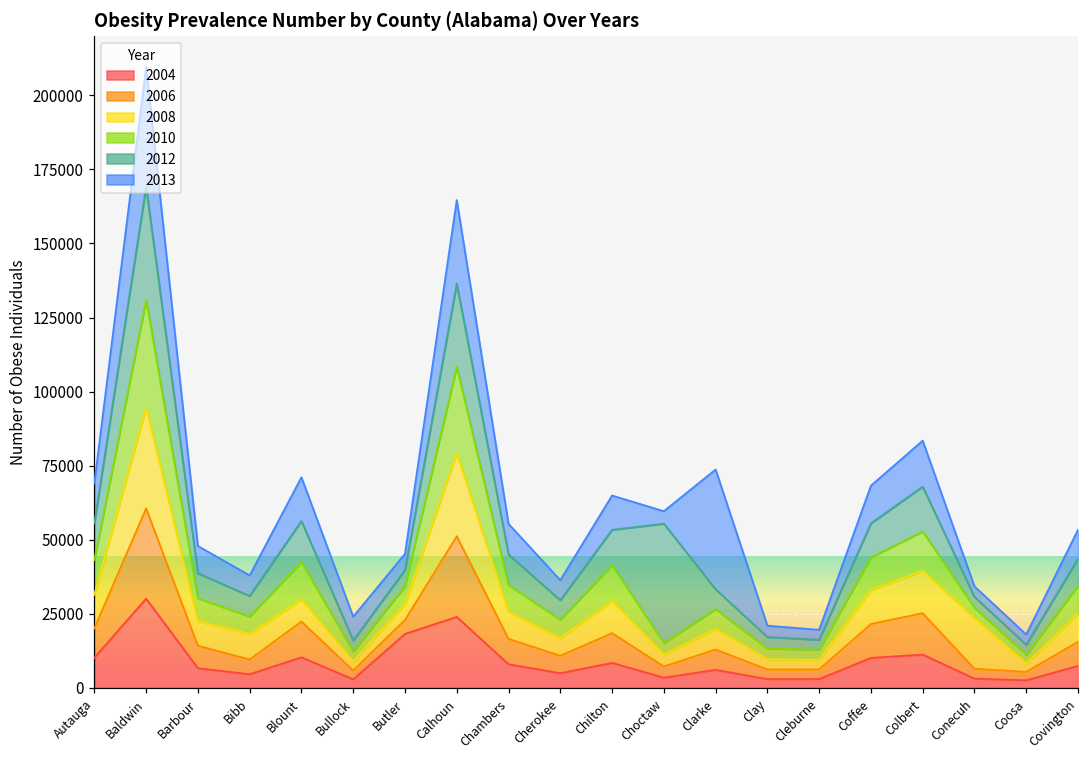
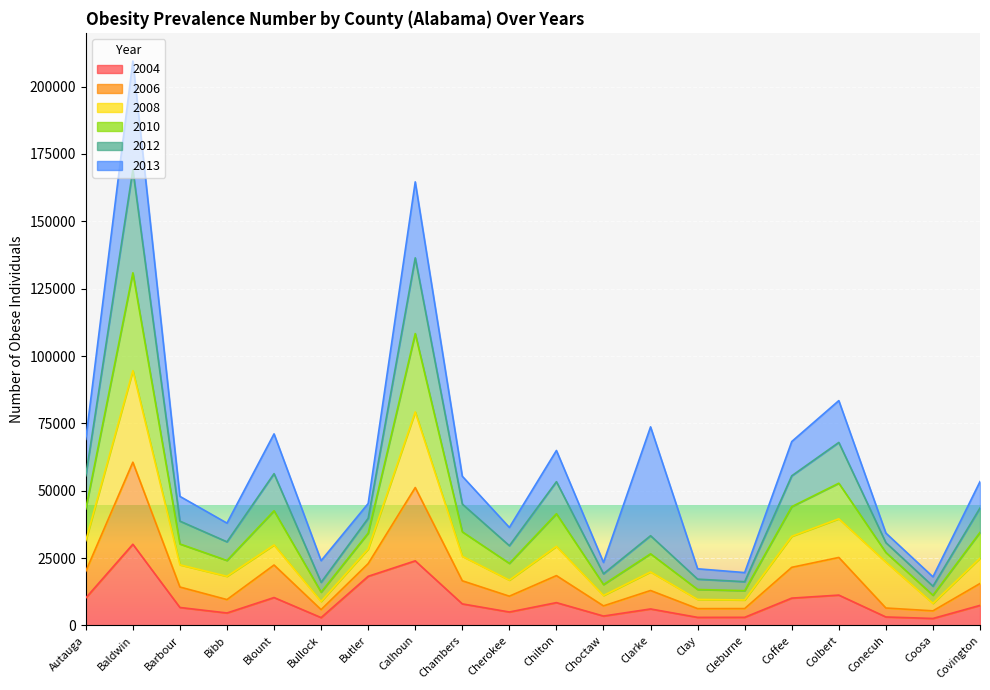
  {
    "2004": {
      "Autauga": 10000,
      "Baldwin": 30000,
      "Barbour": 7000,
      "Bibb": 5000,
      "Blount": 10000,
      "Bullock": 3000,
      "Butler": 18000,
      "Calhoun": 24000,
      "Chambers": 8000,
      "Cherokee": 5000,
      "Chilton": 8000,
      "Choctaw": 3000,
      "Clarke": 6000,
      "Clay": 3000,
      "Cleburne": 3000,
      "Coffee": 10000,
      "Colbert": 11000,
      "Conecuh": 3000,
      "Coosa": 3000,
      "Covington": 7000
    },
    "2006": {
      "Autauga": 10000,
      "Baldwin": 30000,
      "Barbour": 8000,
      "Bibb": 5000,
      "Blount": 12000,
      "Bullock": 3000,
      "Butler": 5000,
      "Calhoun": 27000,
      "Chambers": 9000,
      "Cherokee": 6000,
      "Chilton": 10000,
      "Choctaw": 4000,
      "Clarke": 7000,
      "Clay": 3000,
      "Cleburne": 3000,
      "Coffee": 11000,
      "Colbert": 14000,
      "Conecuh": 3000,
      "Coosa": 3000,
      "Covington": 8000
    },
    "2008": {
      "Autauga": 11000,
      "Baldwin": 34000,
      "Barbour": 8000,
      "Bibb": 9000,
      "Blount": 7000,
      "Bullock": 3000,
      "Butler": 5000,
      "Calhoun": 28000,
      "Chambers": 9000,
      "Cherokee": 6000,
      "Chilton": 11000,
      "Choctaw": 4000,
      "Clarke": 7000,
      "Clay": 3000,
      "Cleburne": 3000,
      "Coffee": 12000,
      "Colbert": 14000,
      "Conecuh": 17000,
      "Coosa": 3000,
      "Covington": 9000
    },
    "2010": {
      "Autauga": 12000,
      "Baldwin": 36000,
      "Barbour": 8000,
      "Bibb": 6000,
      "Blount": 13000,
      "Bullock": 3000,
      "Butler": 6000,
      "Calhoun": 29000,
      "Chambers": 9000,
      "Cherokee": 6000,
      "Chilton": 12000,
      "Choctaw": 4000,
      "Clarke": 7000,
      "Clay": 4000,
      "Cleburne": 3000,
      "Coffee": 11000,
      "Colbert": 13000,
      "Conecuh": 4000,
      "Coosa": 3000,
      "Covington": 10000
    },
    "2012": {
      "Autauga": 12000,
      "Barbour": 8000,
      "Bibb": 7000,
      "Blount": 14000,
      "Bullock": 4000,
      "Butler": 6000,
      "Calhoun": 28000,
      "Chambers": 10000,
      "Cherokee": 7000,
      "Chilton": 12000,
-     "Choctaw": 40000,
+     "Choctaw": 4000,
      "Clarke": 7000,
      "Clay": 4000,
      "Cleburne": 3000,
      "Coffee": 11000,
      "Colbert": 15000,
      "Conecuh": 4000,
      "Coosa": 3000,
      "Covington": 9000
    },
    "2013": {
      "Autauga": 14000,
      "Barbour": 9000,
      "Bibb": 7000,
      "Blount": 15000,
      "Bullock": 8000,
      "Butler": 5000,
      "Calhoun": 28000,
      "Chambers": 10000,
      "Cherokee": 7000,
      "Chilton": 12000,
      "Choctaw": 4000,
      "Clarke": 40000,
      "Clay": 4000,
      "Cleburne": 3000,
      "Coffee": 13000,
      "Colbert": 16000,
      "Conecuh": 4000,
      "Coosa": 3000,
      "Covington": 10000
    }
  }
